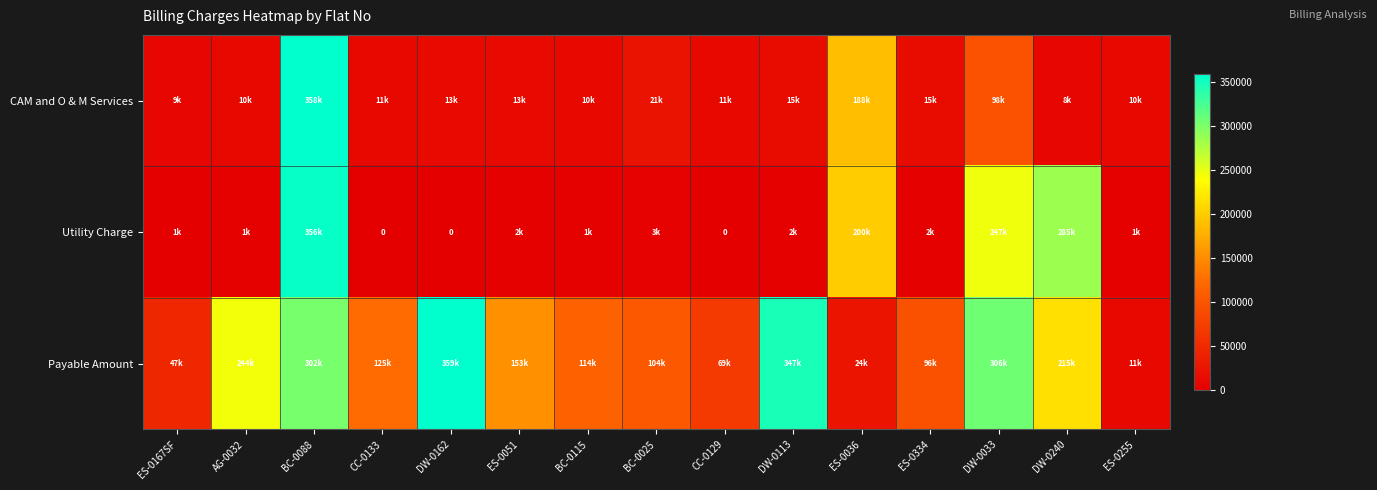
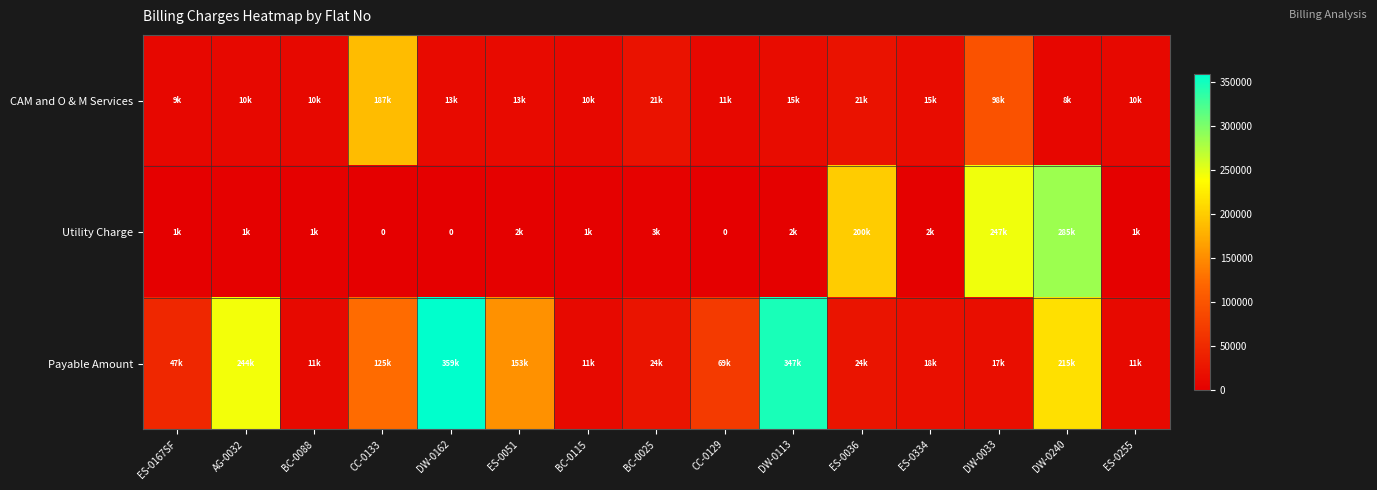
  {
    "CAM and O & M Services": {
      "ES-0167SF": "9k",
      "AG-0032": "10k",
-     "BC-0088": "358k",
-     "CC-0133": "11k",
+     "BC-0088": "10k",
+     "CC-0133": "187k",
      "DW-0162": "13k",
      "ES-0051": "13k",
      "BC-0115": "10k",
      "BC-0025": "21k",
      "CC-0129": "11k",
      "DW-0113": "15k",
-     "ES-0036": "188k",
+     "ES-0036": "21k",
      "ES-0334": "15k",
      "DW-0033": "98k",
      "DW-0240": "8k",
      "ES-0255": "10k"
    },
    "Utility Charge": {
      "ES-0167SF": "1k",
      "AG-0032": "1k",
-     "BC-0088": "356k",
+     "BC-0088": "1k",
      "CC-0133": "0",
      "DW-0162": "0",
      "ES-0051": "2k",
      "BC-0115": "1k",
      "BC-0025": "3k",
      "CC-0129": "0",
      "DW-0113": "2k",
      "ES-0036": "200k",
      "ES-0334": "2k",
      "DW-0033": "247k",
      "DW-0240": "285k",
      "ES-0255": "1k"
    },
    "Payable Amount": {
      "ES-0167SF": "47k",
      "AG-0032": "244k",
-     "BC-0088": "302k",
+     "BC-0088": "11k",
      "CC-0133": "125k",
      "DW-0162": "359k",
      "ES-0051": "153k",
-     "BC-0115": "114k",
-     "BC-0025": "104k",
+     "BC-0115": "11k",
+     "BC-0025": "24k",
      "CC-0129": "69k",
      "DW-0113": "347k",
      "ES-0036": "24k",
-     "ES-0334": "96k",
-     "DW-0033": "306k",
+     "ES-0334": "18k",
+     "DW-0033": "17k",
      "DW-0240": "215k",
      "ES-0255": "11k"
    }
  }
